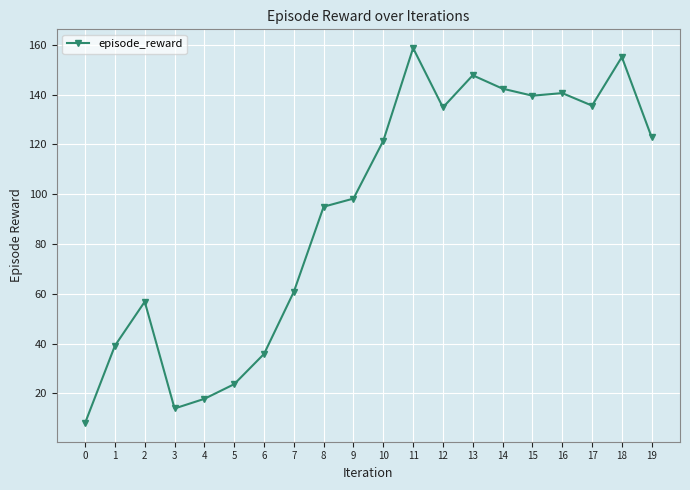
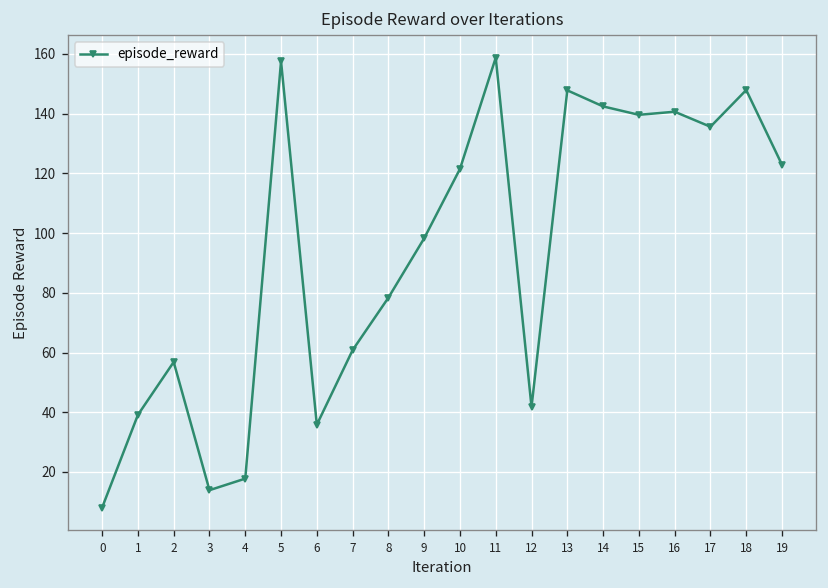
  {
    "0": 8,
    "1": 39,
    "2": 57,
    "3": 14,
    "4": 18,
-   "5": 24,
+   "5": 158,
    "6": 36,
    "7": 61,
-   "8": 95,
+   "8": 78,
    "9": 98,
    "10": 121,
    "11": 159,
-   "12": 135,
+   "12": 42,
    "13": 148,
    "14": 142,
    "15": 140,
    "16": 141,
    "17": 136,
-   "18": 155,
+   "18": 148,
    "19": 123
  }
